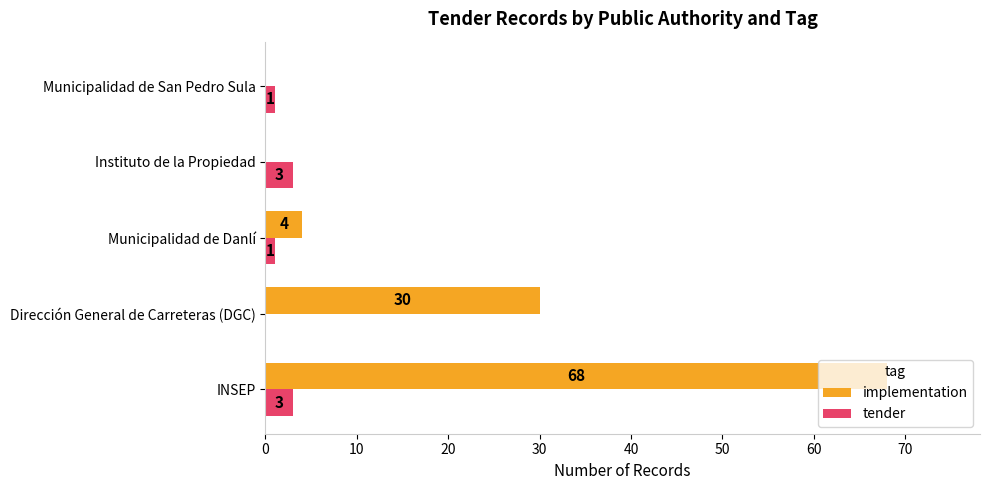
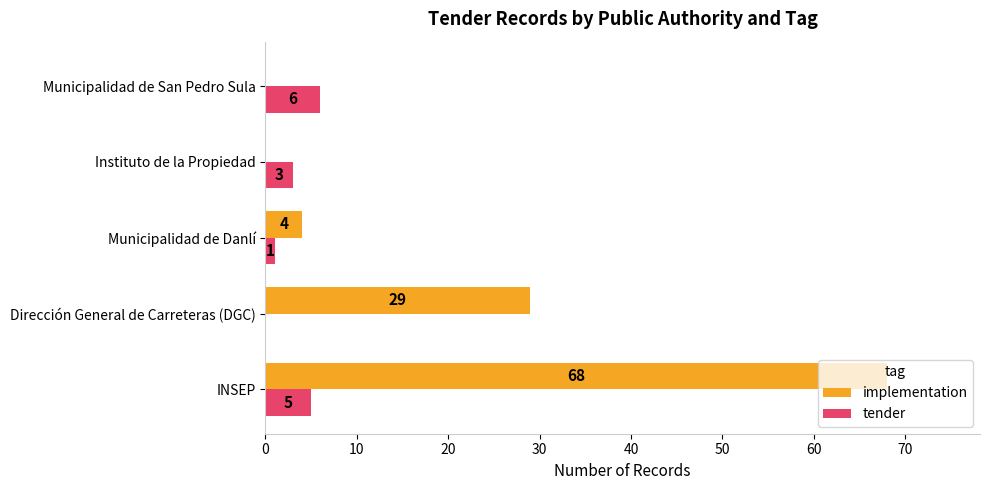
  {
    "implementation": {
      "Municipalidad de Danlí": 4,
-     "Dirección General de Carreteras (DGC)": 30
+     "Dirección General de Carreteras (DGC)": 29
    },
    "tender": {
-     "Municipalidad de San Pedro Sula": 1,
+     "Municipalidad de San Pedro Sula": 6,
      "Instituto de la Propiedad": 3,
      "Municipalidad de Danlí": 1,
-     "INSEP": 3
+     "INSEP": 5
    }
  }
